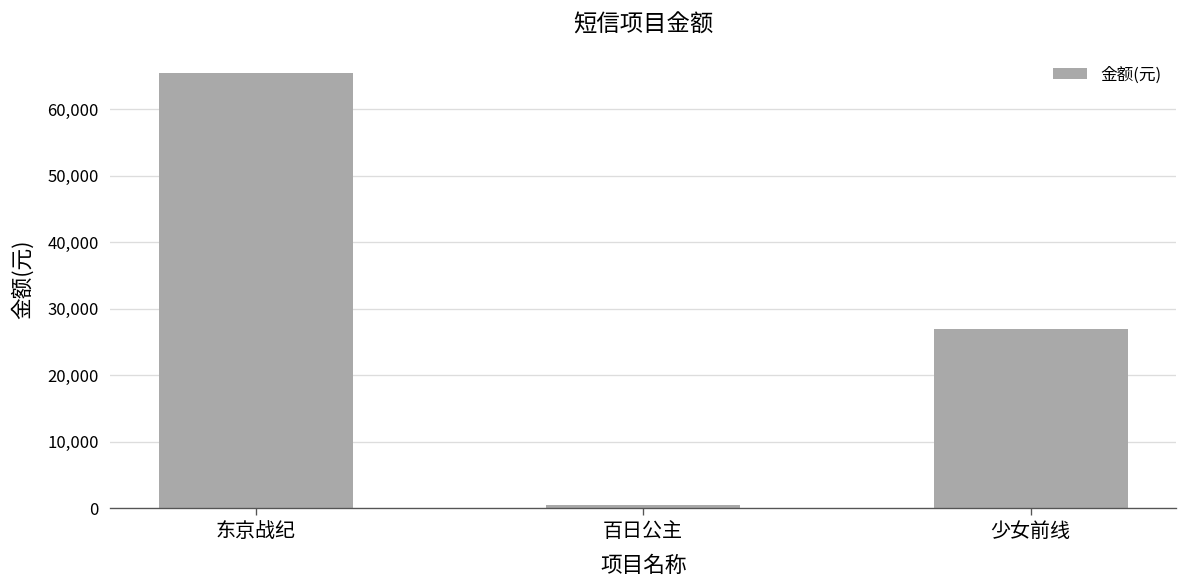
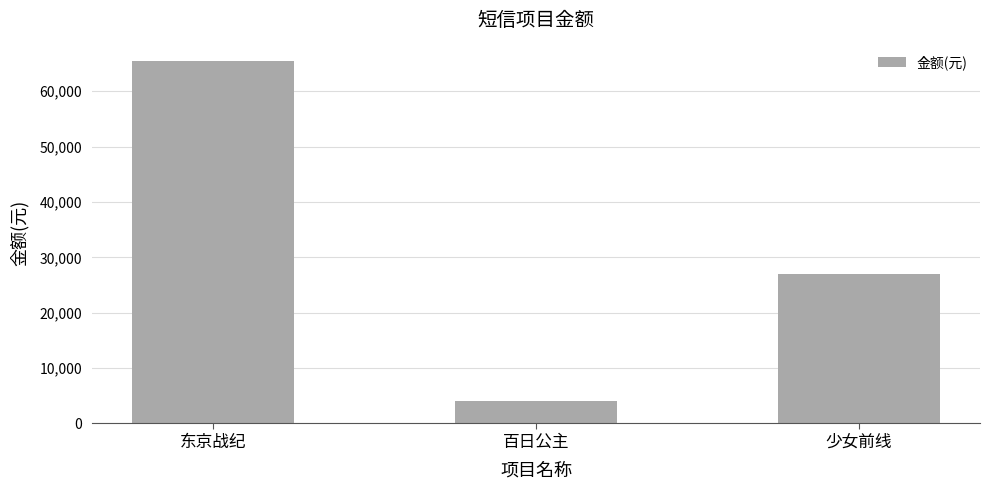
  {
    "东京战纪": "65,000",
-   "百日公主": "0",
+   "百日公主": "4,000",
    "少女前线": "27,000"
  }
